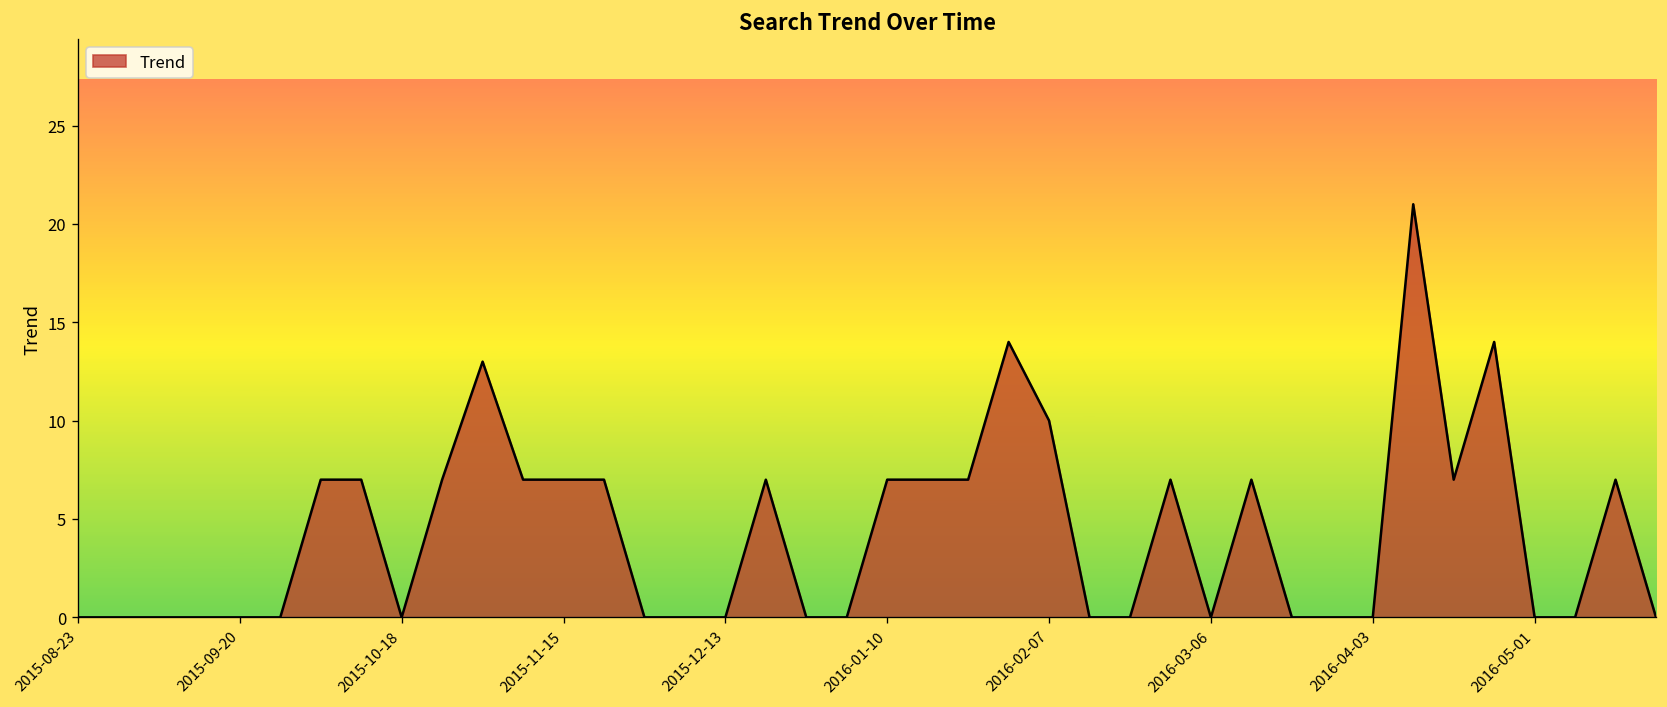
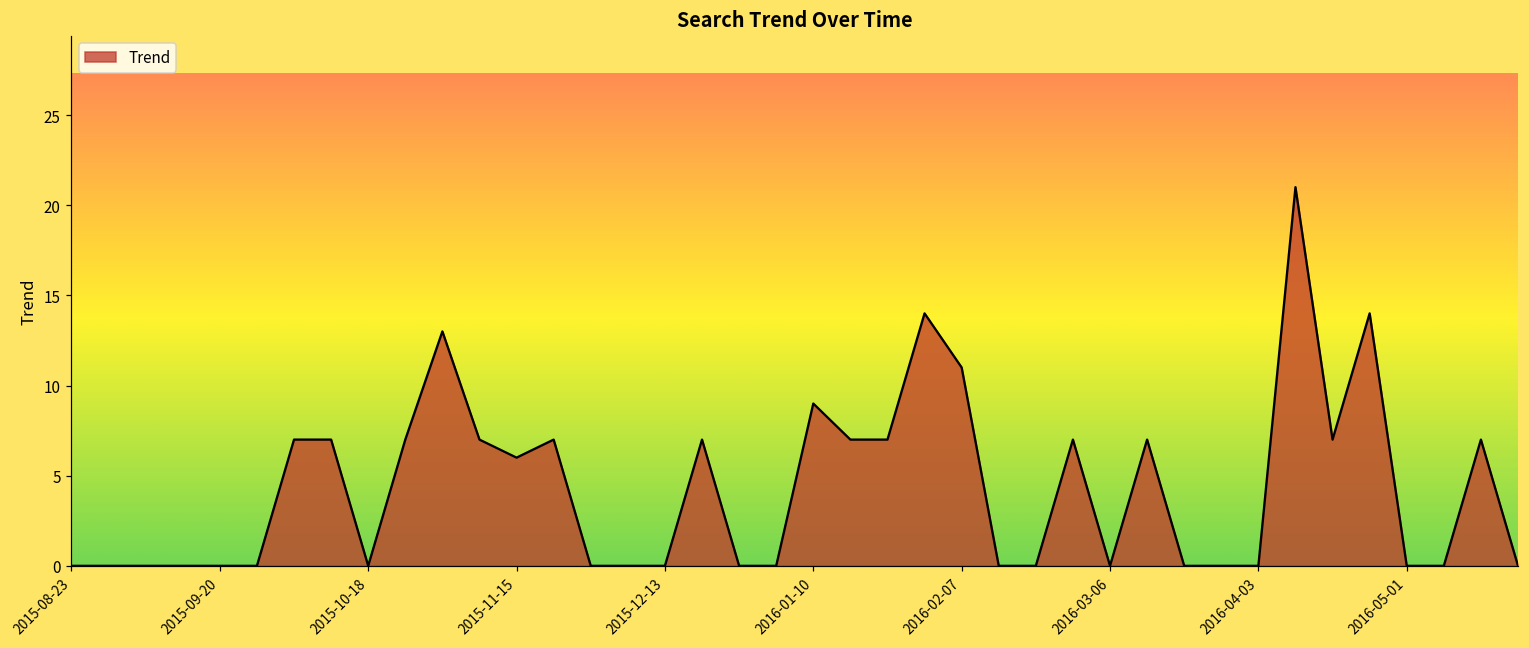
  {
    "2015-08-23": 0,
    "2015-09-20": 0,
    "2015-10-18": 0,
-   "2015-11-15": 7,
+   "2015-11-15": 6,
    "2015-12-13": 0,
-   "2016-01-10": 7,
-   "2016-02-07": 10,
+   "2016-01-10": 9,
+   "2016-02-07": 11,
    "2016-03-06": 0,
    "2016-04-03": 0,
    "2016-05-01": 0
  }
